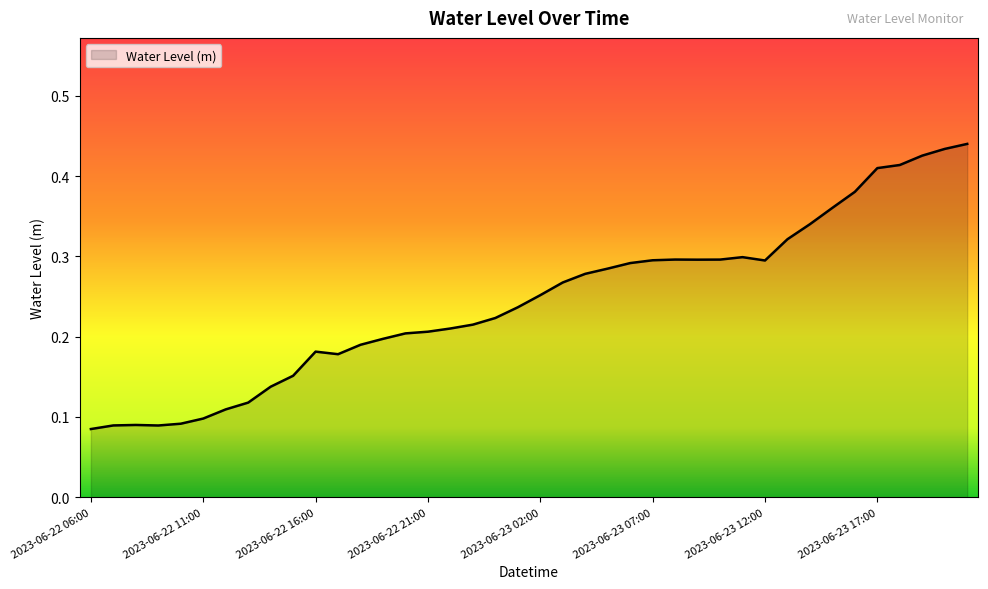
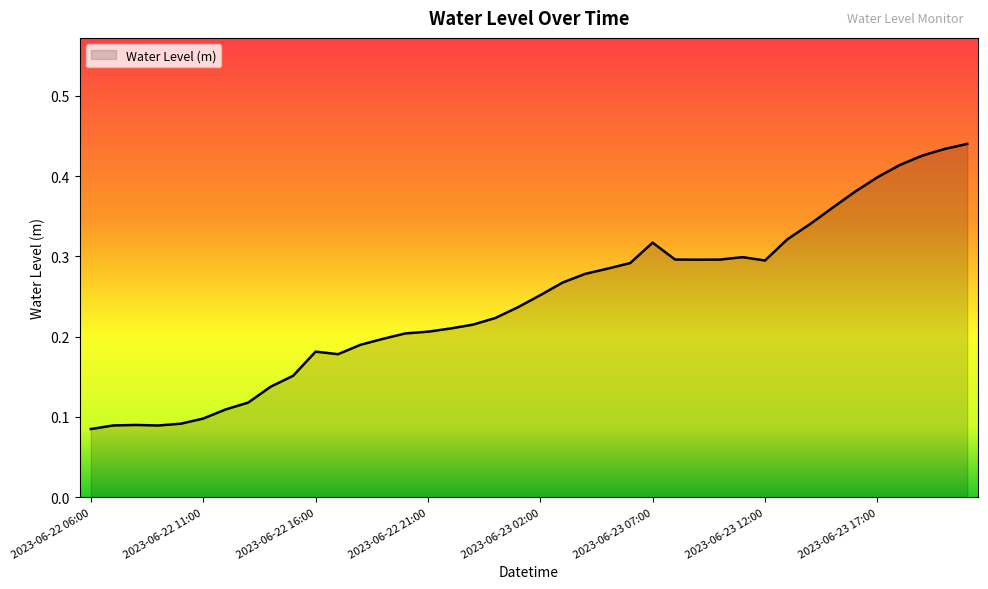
  {
    "2023-06-22 06:00": 0.08,
    "2023-06-22 11:00": 0.10,
    "2023-06-22 16:00": 0.18,
    "2023-06-22 21:00": 0.21,
    "2023-06-23 02:00": 0.25,
-   "2023-06-23 07:00": 0.30,
+   "2023-06-23 07:00": 0.32,
    "2023-06-23 12:00": 0.29,
-   "2023-06-23 17:00": 0.41
+   "2023-06-23 17:00": 0.40
  }
